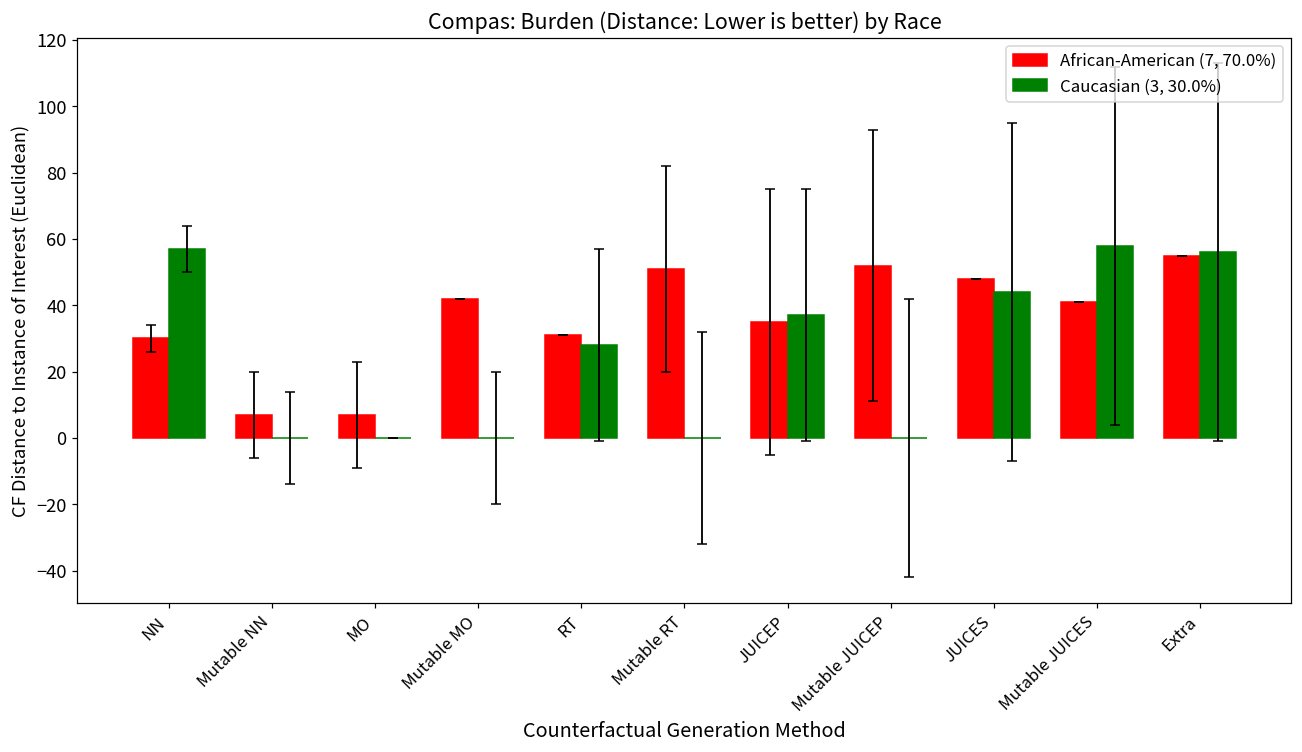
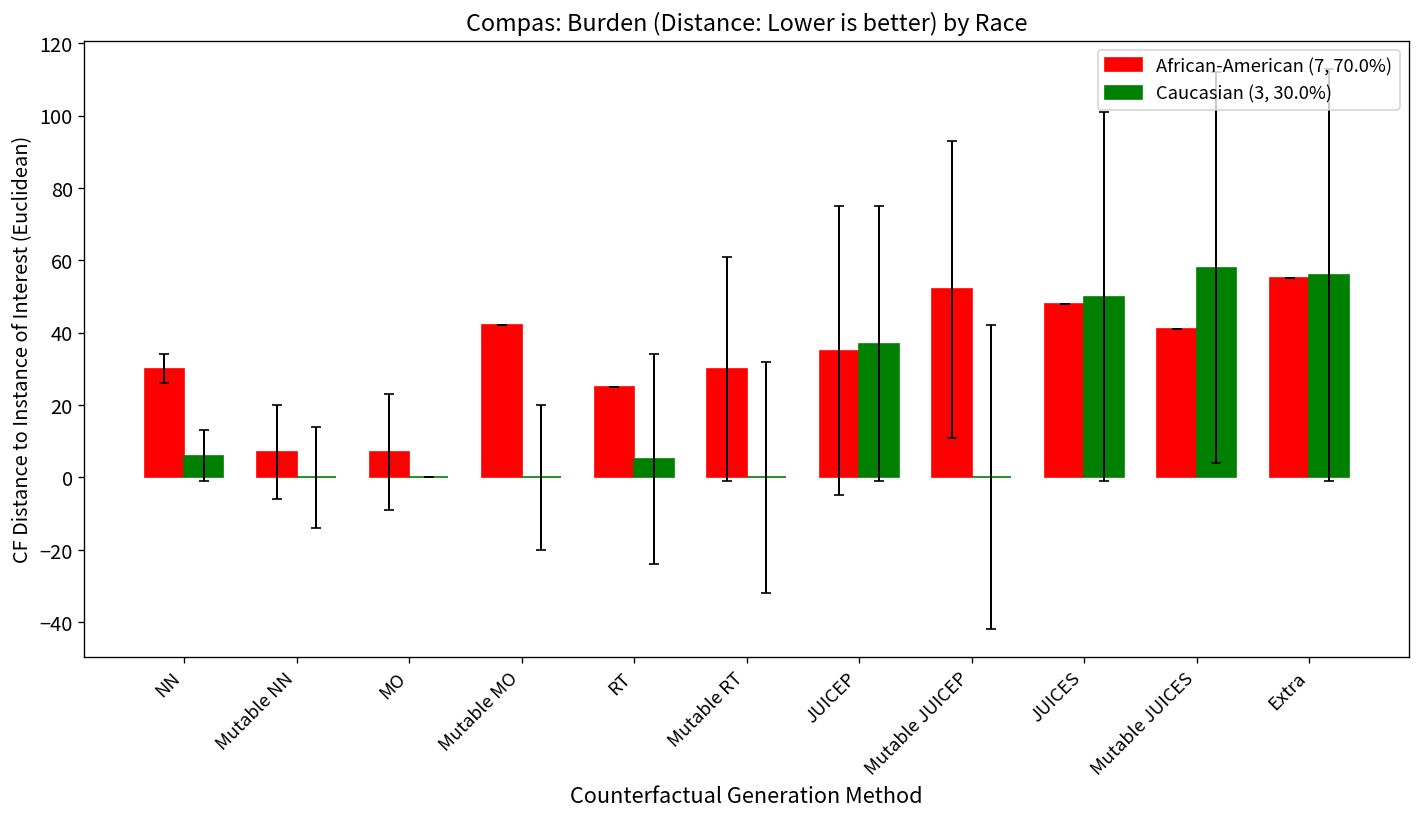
  {
    "African-American (7, 70.0%)": {
      "NN": 30,
      "Mutable NN": 7,
      "MO": 7,
      "Mutable MO": 42,
-     "RT": 31,
-     "Mutable RT": 51,
+     "RT": 25,
+     "Mutable RT": 30,
      "JUICEP": 35,
      "Mutable JUICEP": 52,
      "JUICES": 48,
      "Mutable JUICES": 41,
      "Extra": 55
    },
    "Caucasian (3, 30.0%)": {
-     "NN": 57,
+     "NN": 6,
      "Mutable NN": 0,
      "MO": 0,
      "Mutable MO": 0,
-     "RT": 28,
+     "RT": 5,
      "Mutable RT": 0,
      "JUICEP": 37,
      "Mutable JUICEP": 0,
-     "JUICES": 44,
+     "JUICES": 50,
      "Mutable JUICES": 58,
      "Extra": 56
    }
  }
